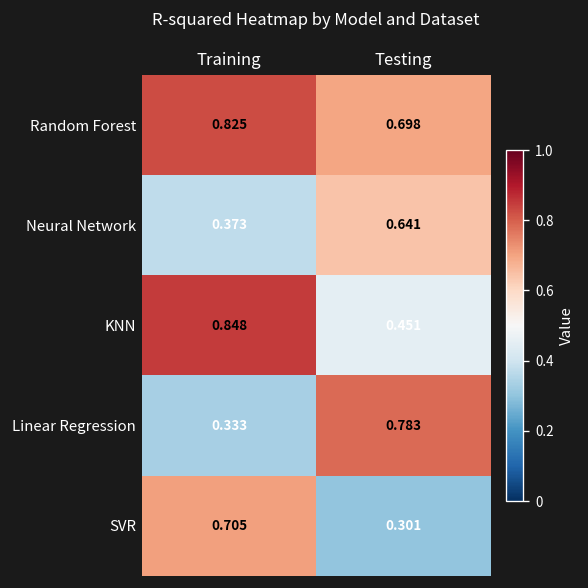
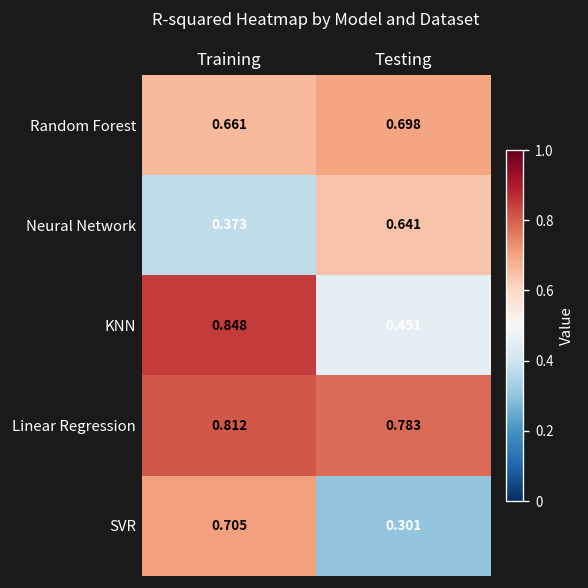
  {
    "Random Forest": {
-     "Training": 0.825,
+     "Training": 0.661,
      "Testing": 0.698
    },
    "Neural Network": {
      "Training": 0.373,
      "Testing": 0.641
    },
    "KNN": {
      "Training": 0.848
    },
    "Linear Regression": {
-     "Training": 0.333,
+     "Training": 0.812,
      "Testing": 0.783
    },
    "SVR": {
      "Training": 0.705,
      "Testing": 0.301
    }
  }
